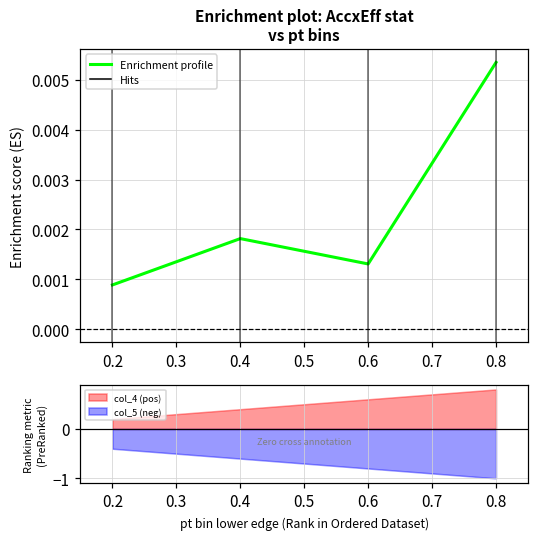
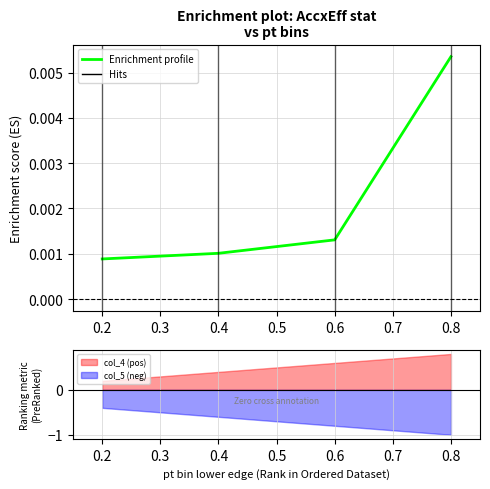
  {
    "Enrichment plot: AccxEff stat vs pt bins": {
      "0.2": 0.0009,
-     "0.4": 0.0018,
+     "0.4": 0.0010,
      "0.6": 0.0013,
      "0.8": 0.0054
    }
  }
